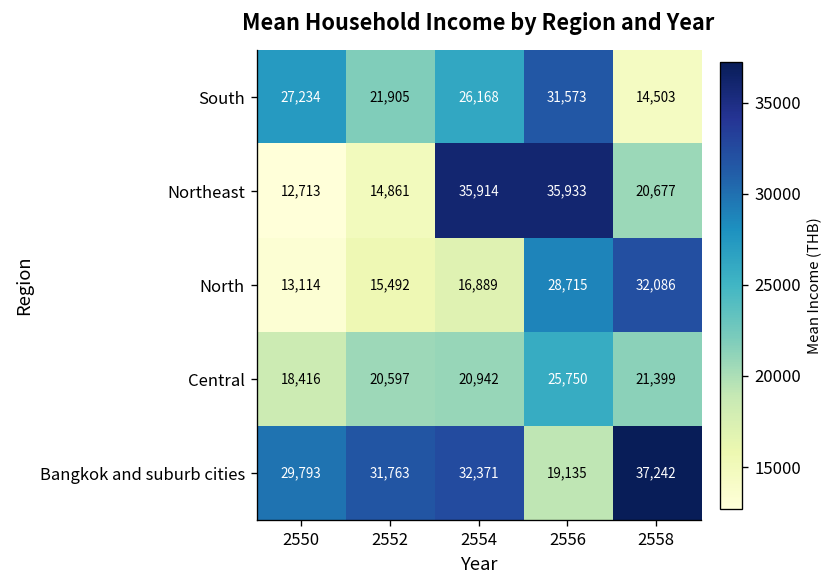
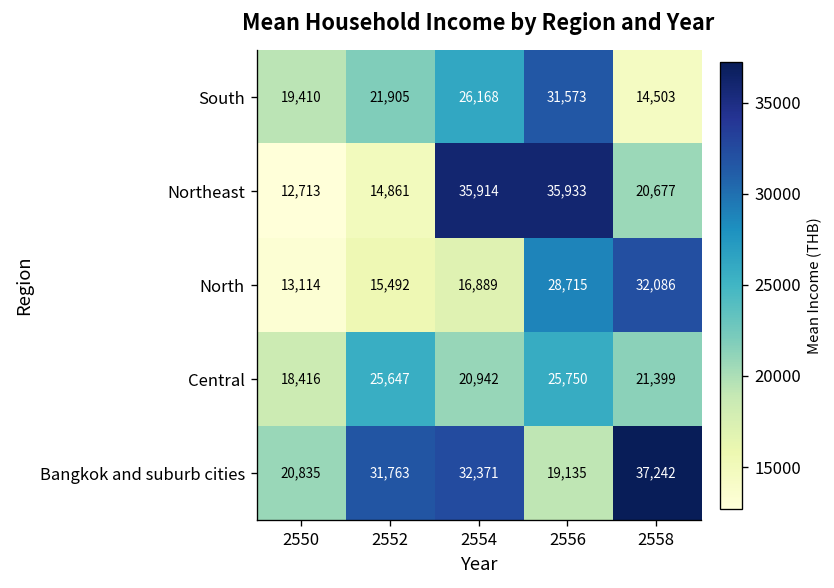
  {
    "South": {
-     "2550": "27,234",
+     "2550": "19,410",
      "2552": "21,905",
      "2554": "26,168",
      "2556": "31,573",
      "2558": "14,503"
    },
    "Northeast": {
      "2550": "12,713",
      "2552": "14,861",
      "2554": "35,914",
      "2556": "35,933",
      "2558": "20,677"
    },
    "North": {
      "2550": "13,114",
      "2552": "15,492",
      "2554": "16,889",
      "2556": "28,715",
      "2558": "32,086"
    },
    "Central": {
      "2550": "18,416",
-     "2552": "20,597",
+     "2552": "25,647",
      "2554": "20,942",
      "2556": "25,750",
      "2558": "21,399"
    },
    "Bangkok and suburb cities": {
-     "2550": "29,793",
+     "2550": "20,835",
      "2552": "31,763",
      "2554": "32,371",
      "2556": "19,135",
      "2558": "37,242"
    }
  }
